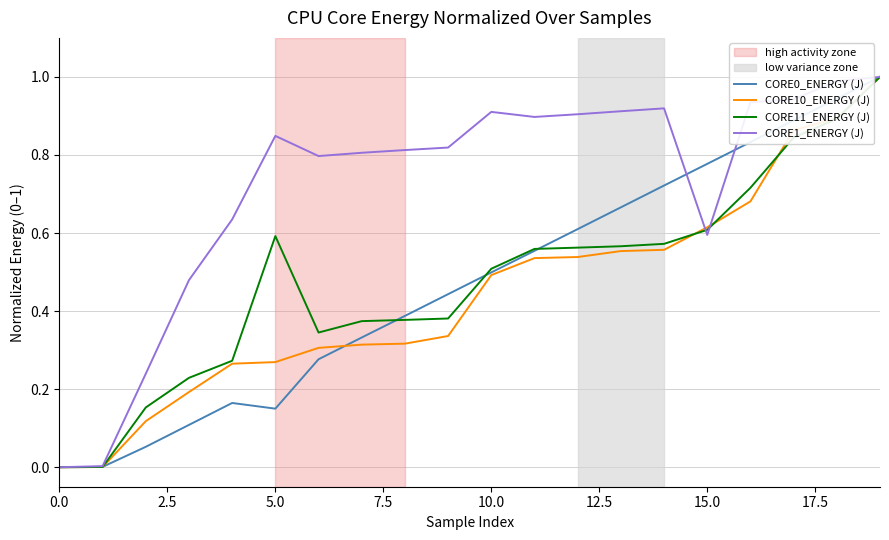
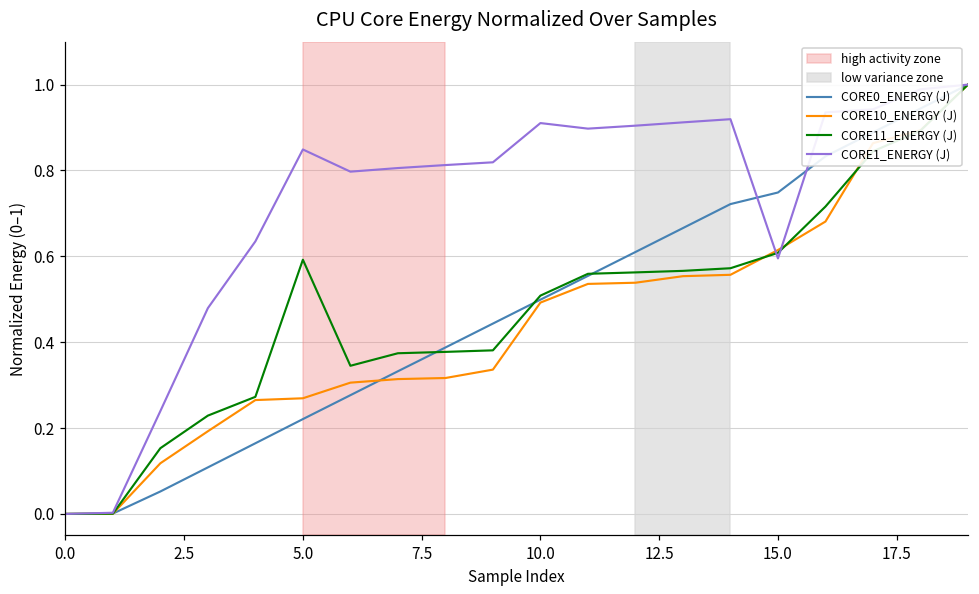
  {
    "CORE0_ENERGY (J)": {
-     "5.0": 0.15,
+     "5.0": 0.22,
      "10.0": 0.50,
-     "15.0": 0.78
+     "15.0": 0.75
    },
    "CORE10_ENERGY (J)": {
      "5.0": 0.27,
      "10.0": 0.49,
      "15.0": 0.61
    },
    "CORE11_ENERGY (J)": {
      "5.0": 0.59,
      "10.0": 0.51,
      "15.0": 0.61
    },
    "CORE1_ENERGY (J)": {
      "5.0": 0.85,
      "10.0": 0.91,
      "15.0": 0.60
    }
  }
